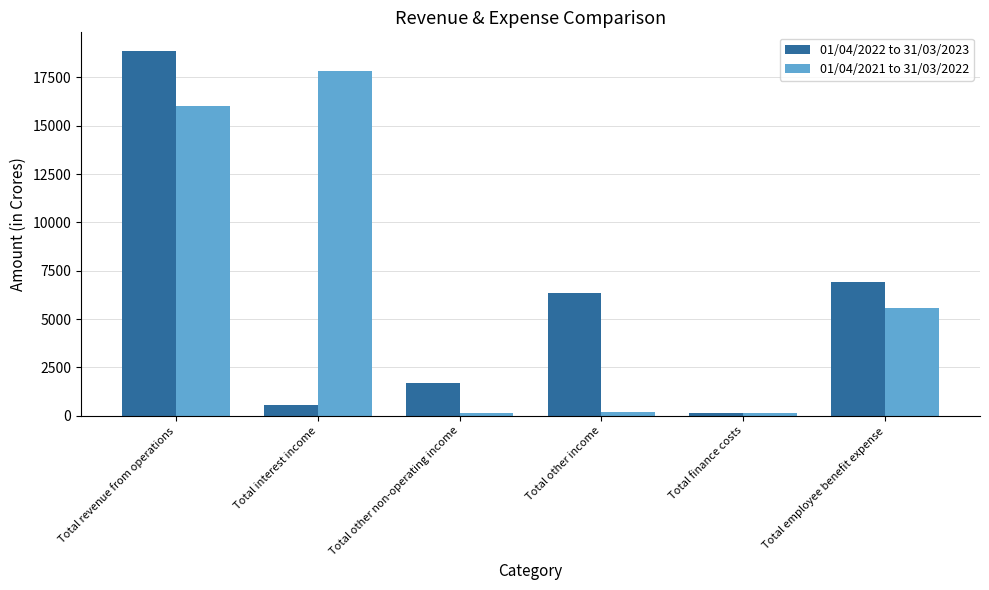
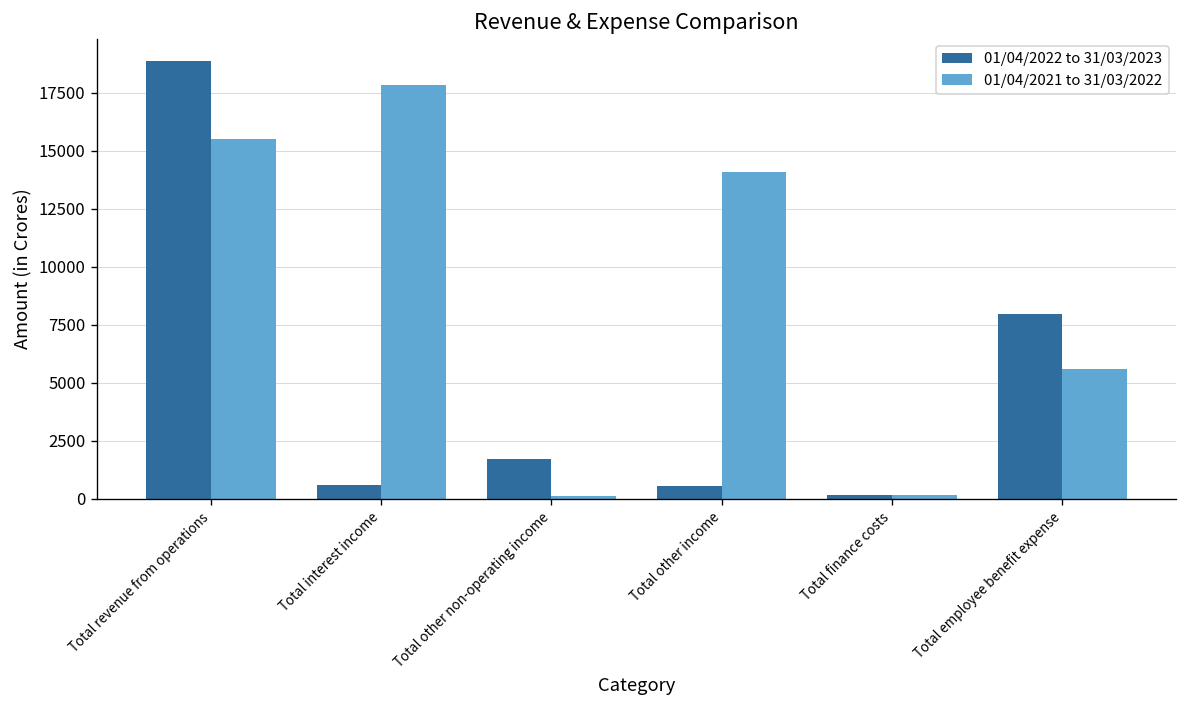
  {
    "01/04/2022 to 31/03/2023": {
      "Total revenue from operations": 18900,
      "Total interest income": 600,
      "Total other non-operating income": 1700,
-     "Total other income": 6400,
+     "Total other income": 600,
      "Total finance costs": 200,
-     "Total employee benefit expense": 6900
+     "Total employee benefit expense": 8000
    },
    "01/04/2021 to 31/03/2022": {
-     "Total revenue from operations": 16000,
+     "Total revenue from operations": 15500,
      "Total interest income": 17800,
      "Total other non-operating income": 100,
-     "Total other income": 200,
+     "Total other income": 14100,
      "Total finance costs": 200,
      "Total employee benefit expense": 5600
    }
  }
